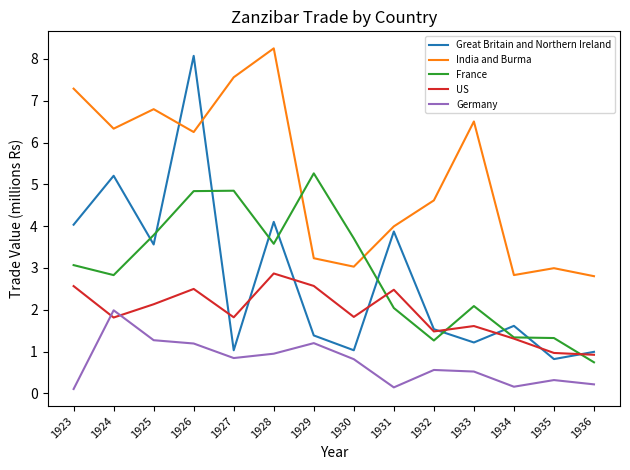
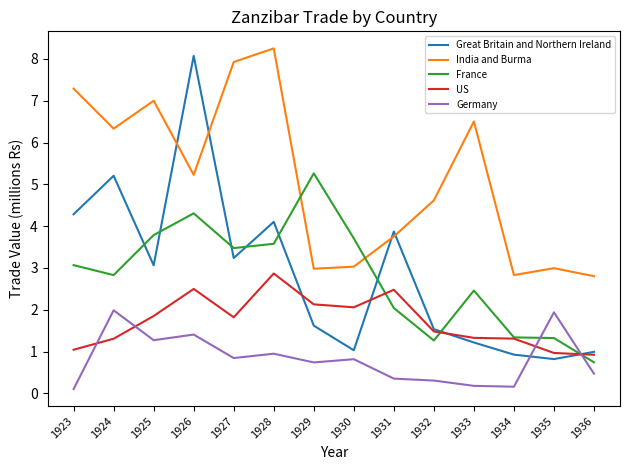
  {
    "Great Britain and Northern Ireland": {
-     "1923": 4.0,
+     "1923": 4.3,
      "1924": 5.2,
-     "1925": 3.6,
+     "1925": 3.1,
      "1926": 8.1,
-     "1927": 1.0,
+     "1927": 3.2,
      "1928": 4.1,
-     "1929": 1.4,
+     "1929": 1.6,
      "1930": 1.0,
      "1931": 3.9,
      "1933": 1.2,
-     "1934": 1.6,
+     "1934": 0.9,
      "1935": 0.8,
      "1936": 1.0
    },
    "India and Burma": {
      "1923": 7.3,
      "1924": 6.3,
-     "1925": 6.8,
-     "1926": 6.3,
-     "1927": 7.6,
+     "1925": 7.0,
+     "1926": 5.2,
+     "1927": 7.9,
      "1928": 8.3,
-     "1929": 3.2,
+     "1929": 3.0,
      "1930": 3.0,
-     "1931": 4.0,
+     "1931": 3.8,
      "1932": 4.6,
      "1933": 6.5,
      "1934": 2.8,
      "1935": 3.0,
      "1936": 2.8
    },
    "France": {
      "1923": 3.1,
      "1924": 2.8,
      "1925": 3.8,
-     "1926": 4.8,
-     "1927": 4.8,
+     "1926": 4.3,
+     "1927": 3.5,
      "1928": 3.6,
      "1929": 5.3,
      "1930": 3.7,
      "1931": 2.0,
      "1932": 1.3,
-     "1933": 2.1,
+     "1933": 2.5,
      "1935": 1.3,
      "1936": 0.7
    },
    "US": {
-     "1923": 2.6,
-     "1924": 1.8,
-     "1925": 2.1,
+     "1923": 1.0,
+     "1924": 1.3,
+     "1925": 1.9,
      "1926": 2.5,
      "1927": 1.8,
      "1928": 2.9,
-     "1929": 2.6,
-     "1930": 1.8,
+     "1929": 2.1,
+     "1930": 2.1,
      "1931": 2.5,
-     "1933": 1.6,
+     "1933": 1.3,
      "1935": 1.0,
      "1936": 0.9
    },
    "Germany": {
      "1923": 0.1,
      "1924": 2.0,
      "1925": 1.3,
-     "1926": 1.2,
+     "1926": 1.4,
      "1927": 0.8,
      "1928": 1.0,
-     "1929": 1.2,
+     "1929": 0.7,
      "1930": 0.8,
-     "1931": 0.1,
-     "1932": 0.6,
-     "1933": 0.5,
+     "1931": 0.4,
+     "1932": 0.3,
+     "1933": 0.2,
      "1934": 0.2,
-     "1935": 0.3,
-     "1936": 0.2
+     "1935": 1.9,
+     "1936": 0.5
    }
  }
